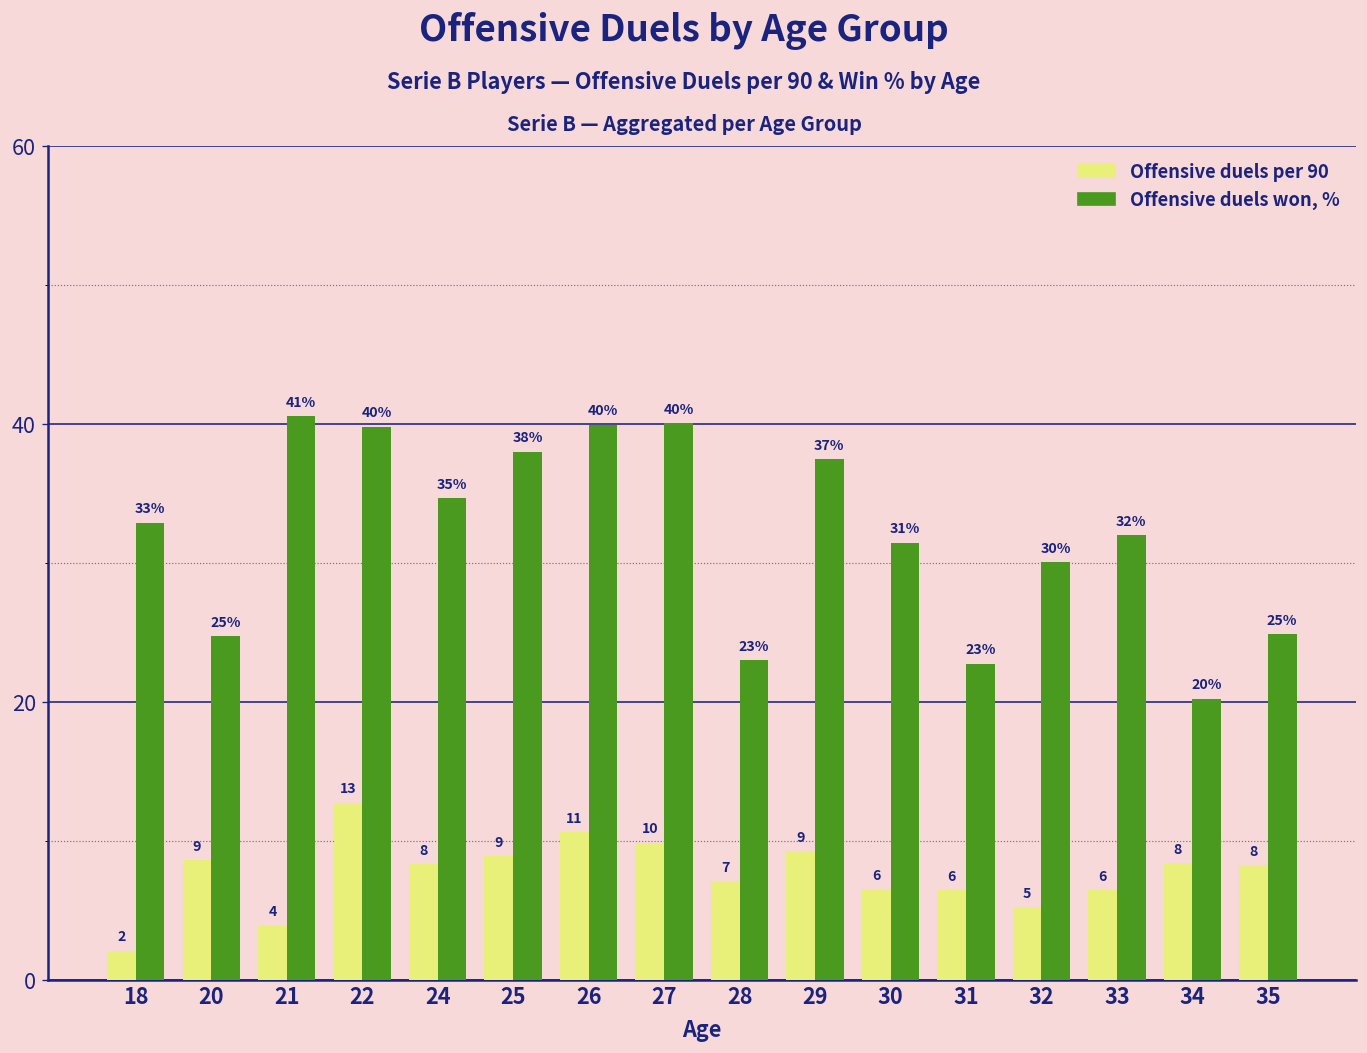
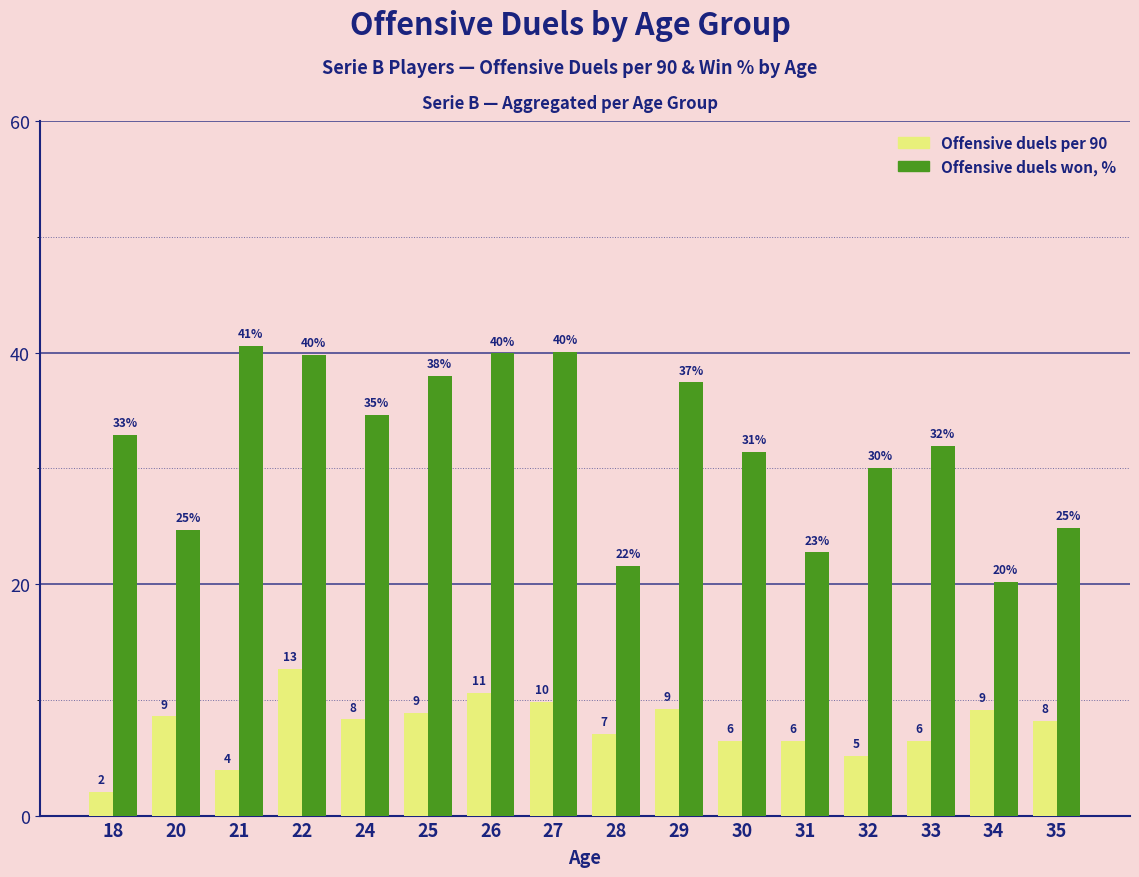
  {
    "Offensive duels per 90": {
      "18": "2",
      "20": "9",
      "21": "4",
      "22": "13",
      "24": "8",
      "25": "9",
      "26": "11",
      "27": "10",
      "28": "7",
      "29": "9",
      "30": "6",
      "31": "6",
      "32": "5",
      "33": "6",
-     "34": "8",
+     "34": "9",
      "35": "8"
    },
    "Offensive duels won, %": {
      "18": "33%",
      "20": "25%",
      "21": "41%",
      "22": "40%",
      "24": "35%",
      "25": "38%",
      "26": "40%",
      "27": "40%",
-     "28": "23%",
+     "28": "22%",
      "29": "37%",
      "30": "31%",
      "31": "23%",
      "32": "30%",
      "33": "32%",
      "34": "20%",
      "35": "25%"
    }
  }
